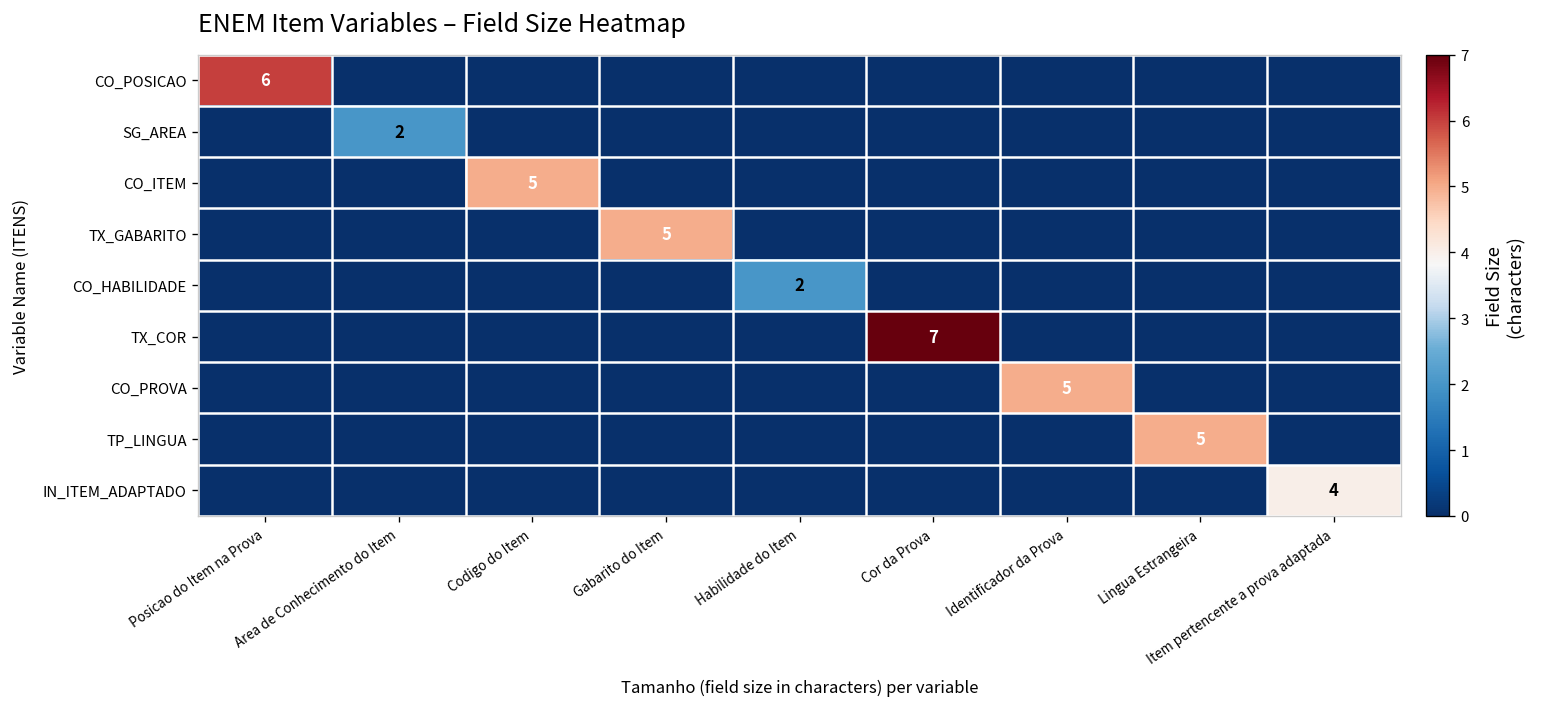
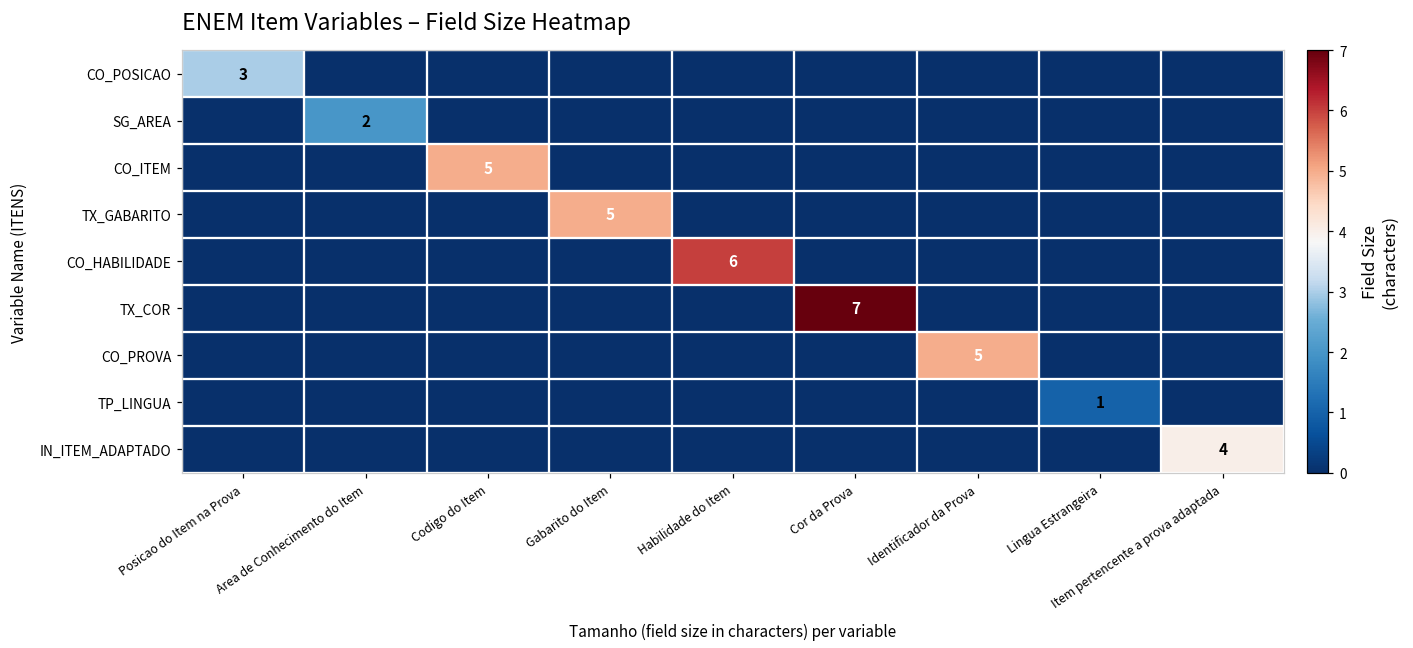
  {
    "CO_POSICAO": {
-     "Posicao do Item na Prova": 6
+     "Posicao do Item na Prova": 3
    },
    "SG_AREA": {
      "Area de Conhecimento do Item": 2
    },
    "CO_ITEM": {
      "Codigo do Item": 5
    },
    "TX_GABARITO": {
      "Gabarito do Item": 5
    },
    "CO_HABILIDADE": {
-     "Habilidade do Item": 2
+     "Habilidade do Item": 6
    },
    "TX_COR": {
      "Cor da Prova": 7
    },
    "CO_PROVA": {
      "Identificador da Prova": 5
    },
    "TP_LINGUA": {
-     "Lingua Estrangeira": 5
+     "Lingua Estrangeira": 1
    },
    "IN_ITEM_ADAPTADO": {
      "Item pertencente a prova adaptada": 4
    }
  }
